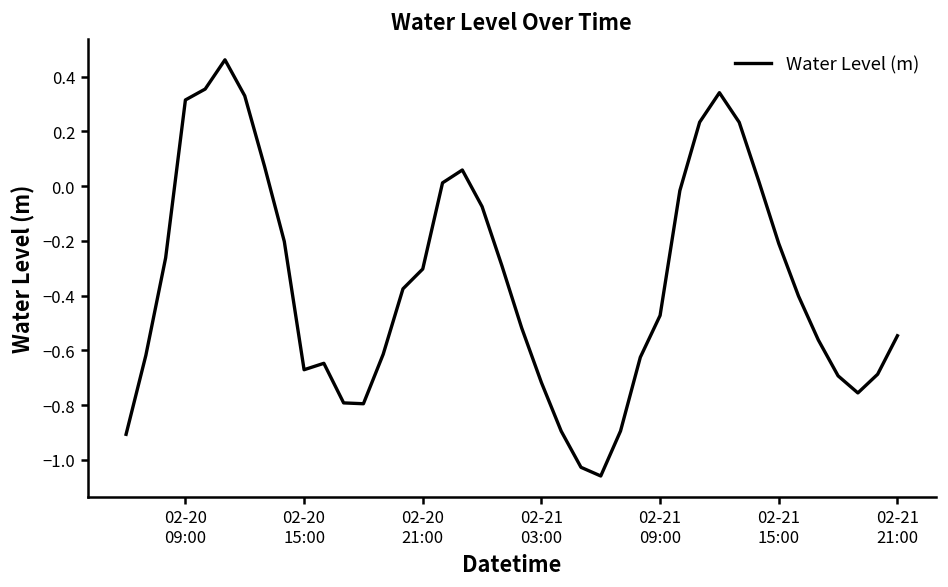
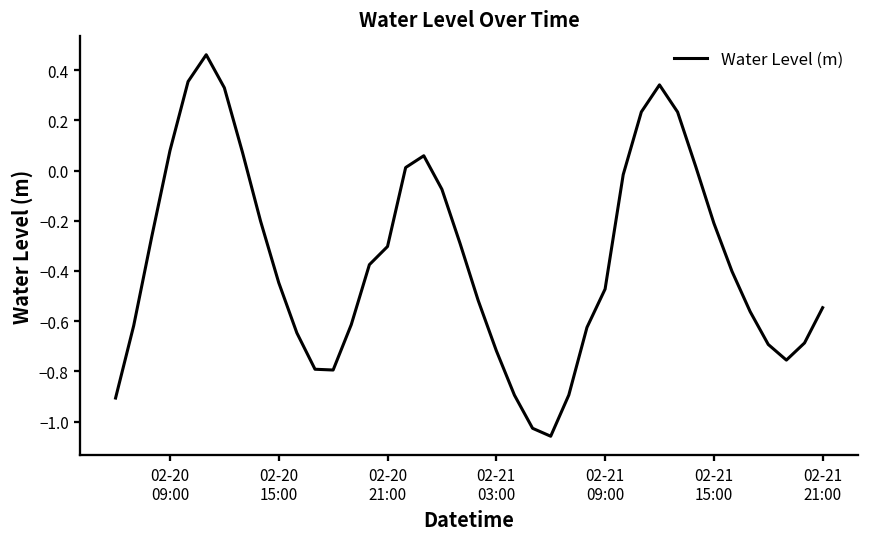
  {
-   "02-20 09:00": 0.31,
-   "02-20 15:00": -0.67,
+   "02-20 09:00": 0.08,
+   "02-20 15:00": -0.45,
    "02-20 21:00": -0.30,
    "02-21 03:00": -0.72,
    "02-21 09:00": -0.47,
    "02-21 15:00": -0.21,
    "02-21 21:00": -0.55
  }
